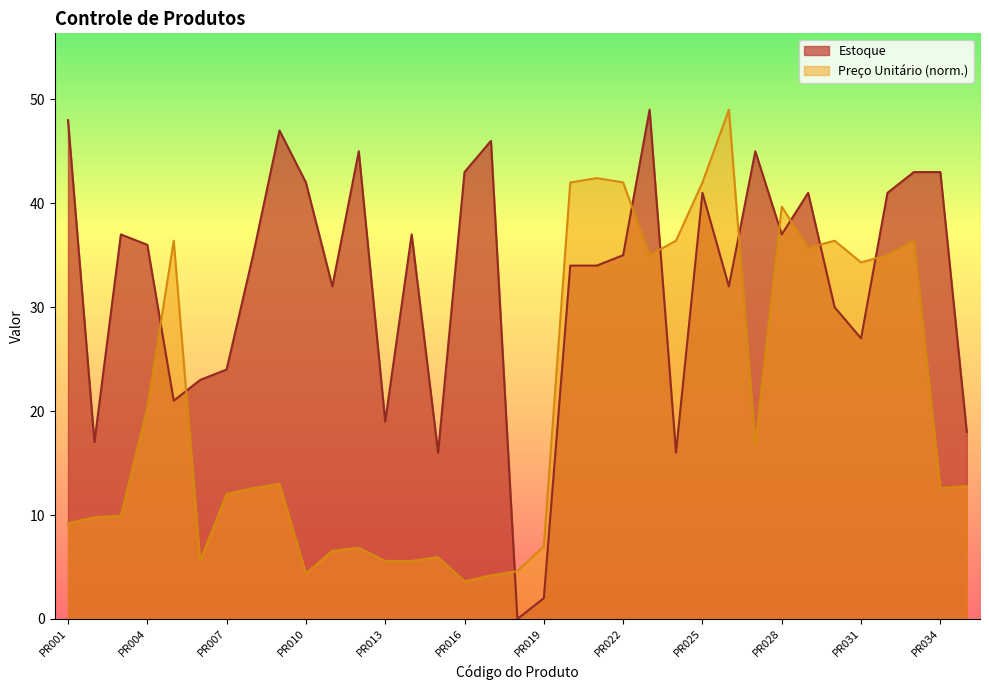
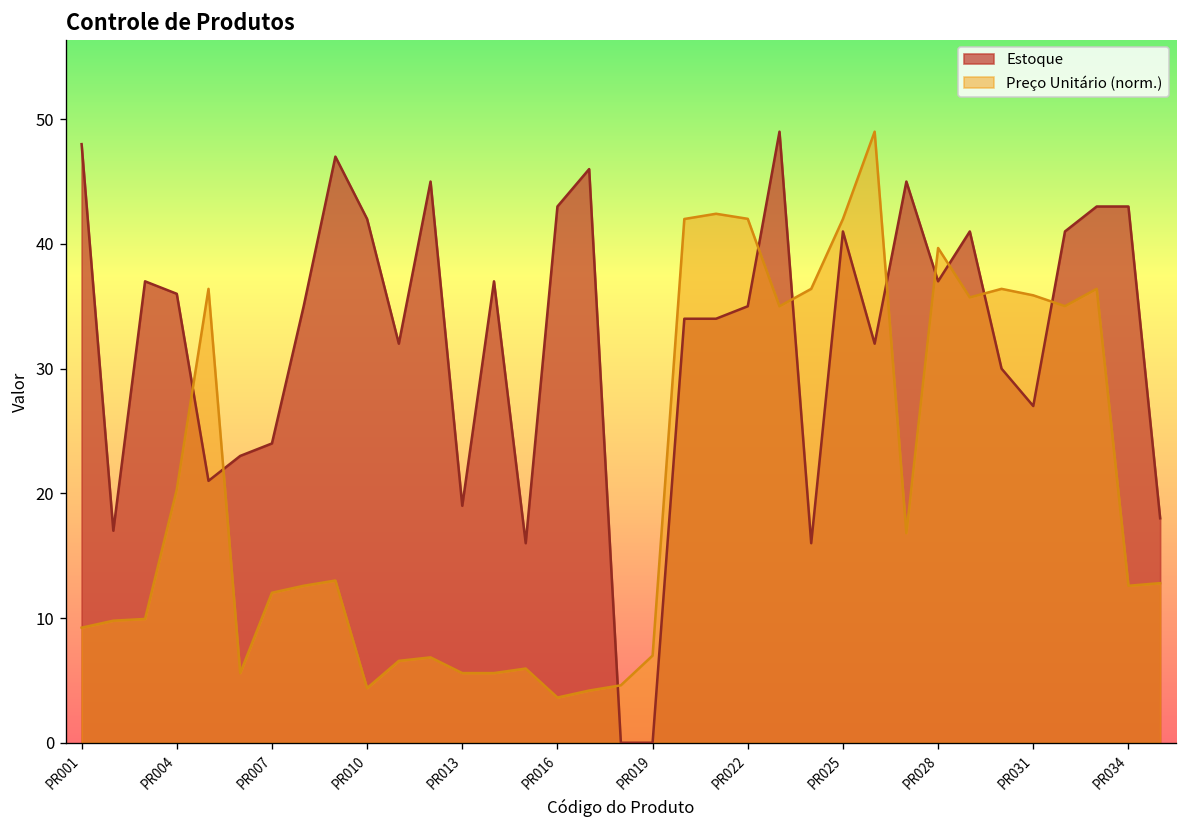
  {
    "Estoque": {
      "PR001": 48,
      "PR004": 36,
      "PR007": 24,
      "PR010": 42,
      "PR013": 19,
      "PR016": 43,
-     "PR019": 2,
+     "PR019": 0,
      "PR022": 35,
      "PR025": 41,
      "PR028": 37,
      "PR031": 27,
      "PR034": 43
    },
    "Preço Unitário (norm.)": {
      "PR001": 9.2,
      "PR004": 20.3,
      "PR007": 12.0,
      "PR010": 4.4,
      "PR013": 5.6,
      "PR016": 3.6,
      "PR019": 7.0,
      "PR022": 42.0,
      "PR025": 42.0,
      "PR028": 39.7,
-     "PR031": 34.3,
+     "PR031": 35.9,
      "PR034": 12.6
    }
  }
